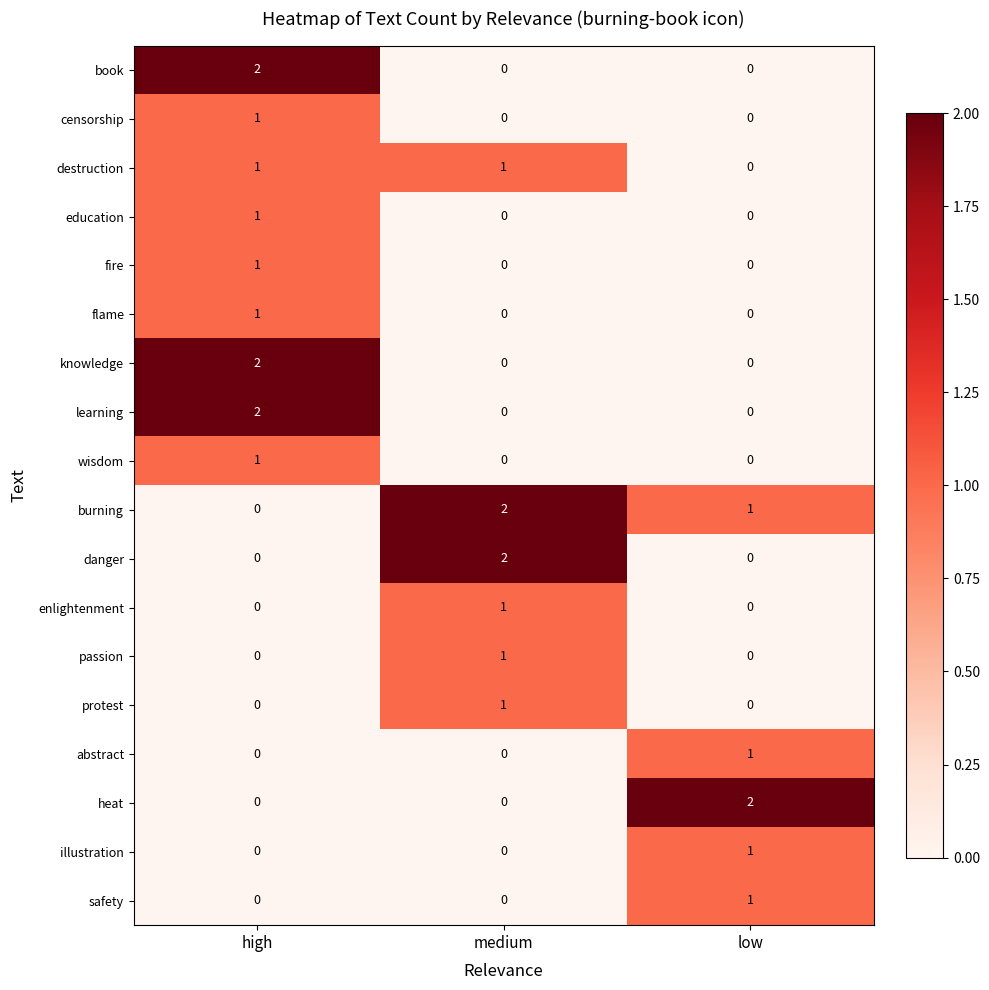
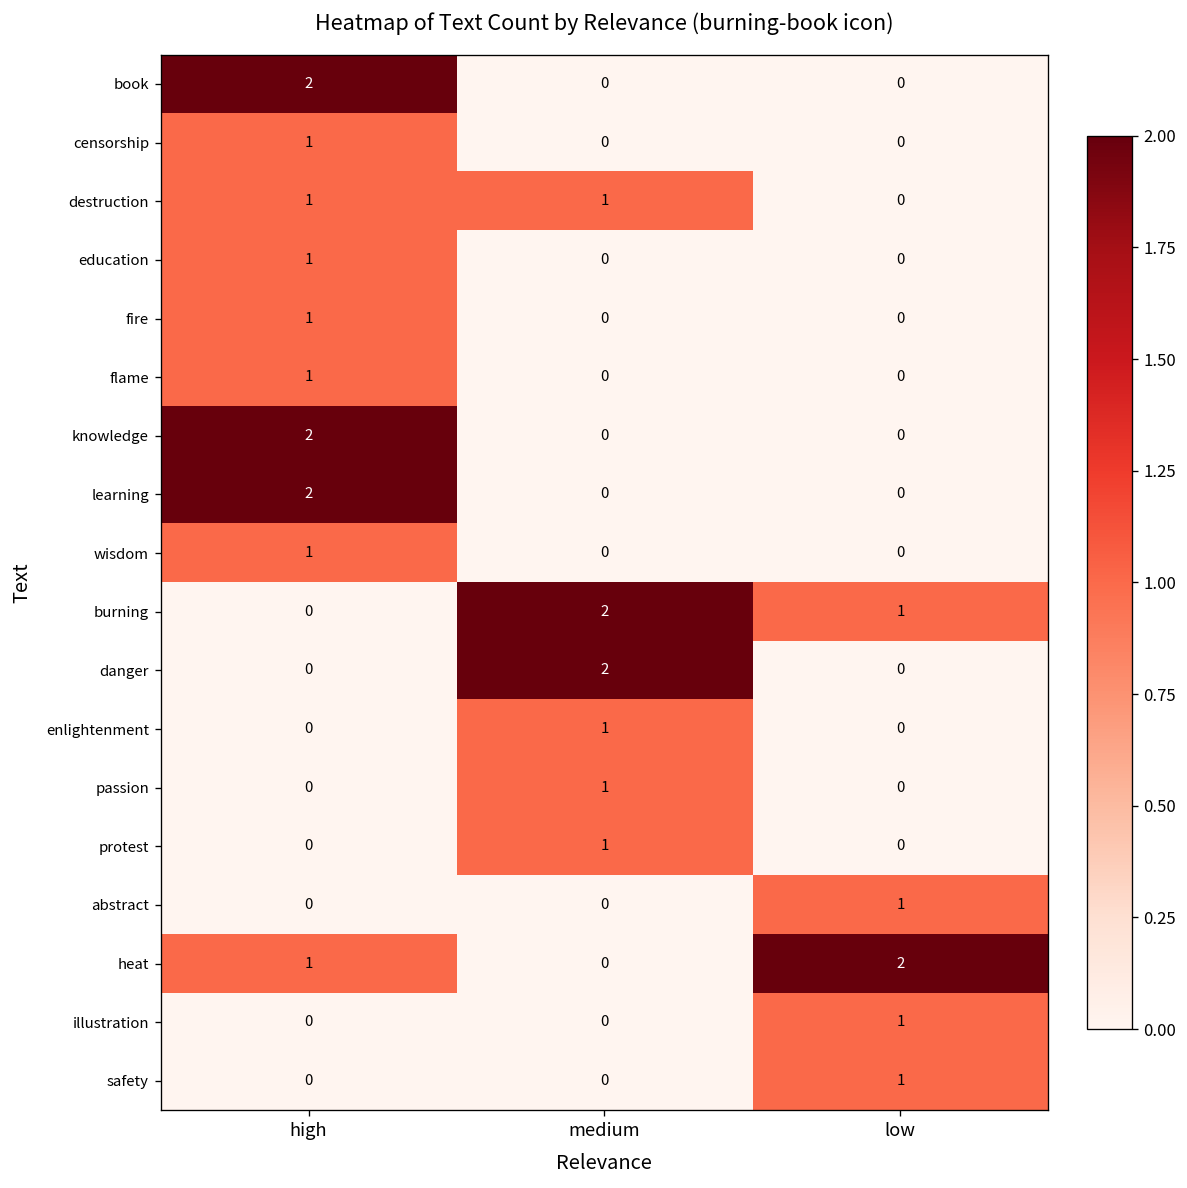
  {
    "heat": {
-     "high": 0
+     "high": 1
    }
  }
